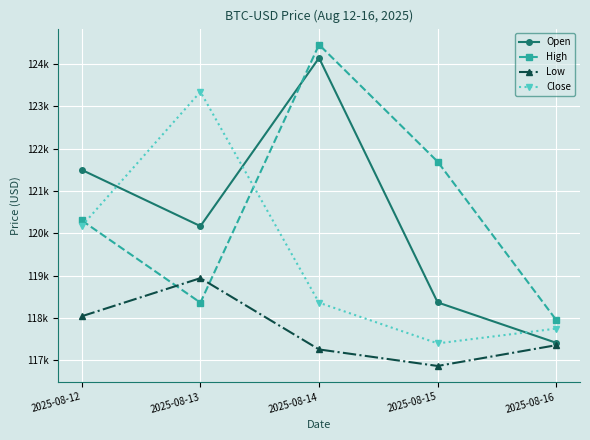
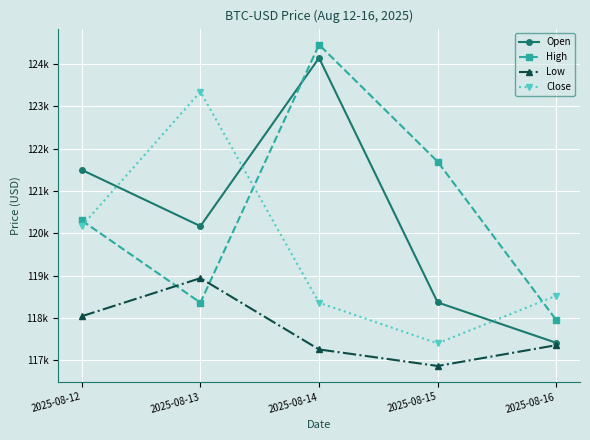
  {
    "Open": {
      "2025-08-12": 121500,
      "2025-08-13": 120200,
      "2025-08-14": 124100,
      "2025-08-15": 118400
    },
    "High": {
      "2025-08-12": 120300,
      "2025-08-13": 118400,
      "2025-08-14": 124500,
      "2025-08-15": 121700,
      "2025-08-16": 117900
    },
    "Low": {
      "2025-08-12": 118000,
      "2025-08-13": 118900,
      "2025-08-14": 117300,
      "2025-08-15": 116900
    },
    "Close": {
      "2025-08-12": 120200,
      "2025-08-13": 123300,
      "2025-08-14": 118400,
      "2025-08-15": 117400,
-     "2025-08-16": 117700
+     "2025-08-16": 118500
    }
  }
